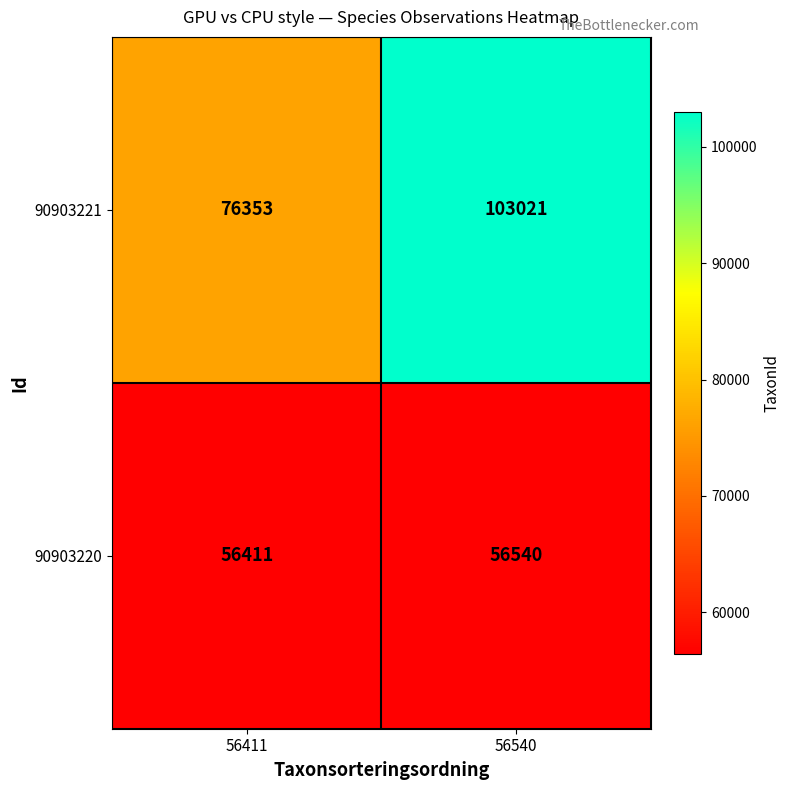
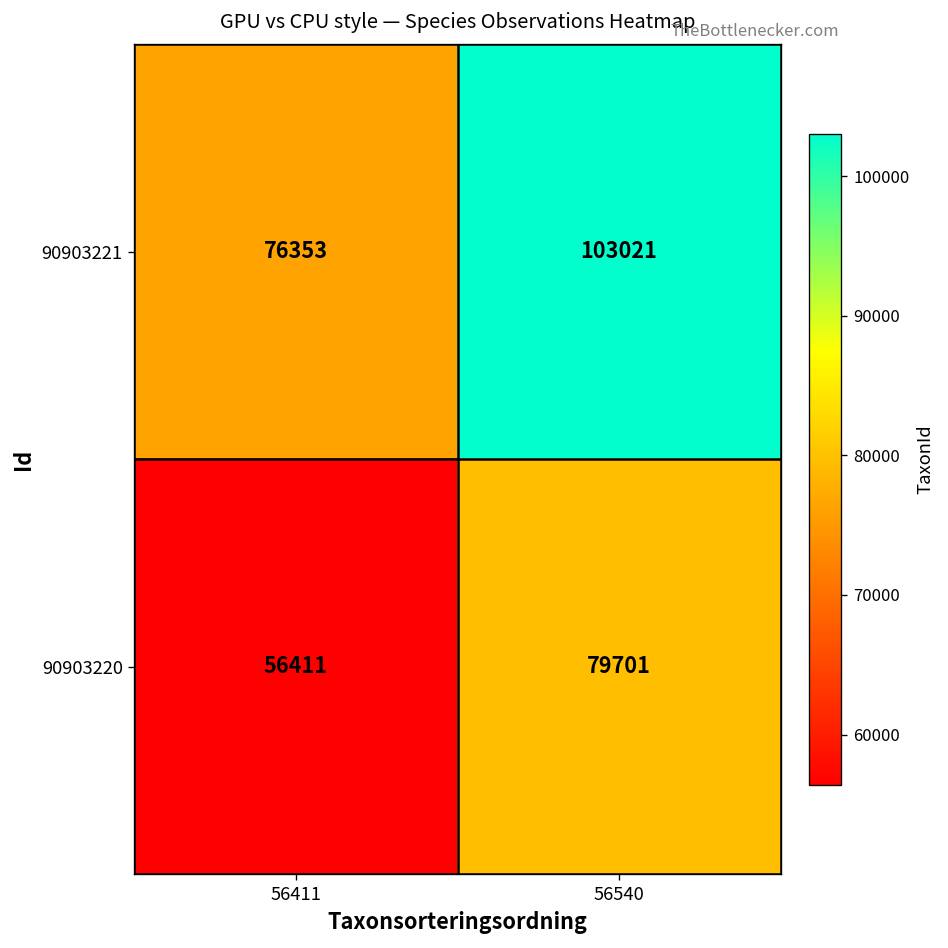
  {
    "90903221": {
      "56411": 76353,
      "56540": 103021
    },
    "90903220": {
      "56411": 56411,
-     "56540": 56540
+     "56540": 79701
    }
  }
